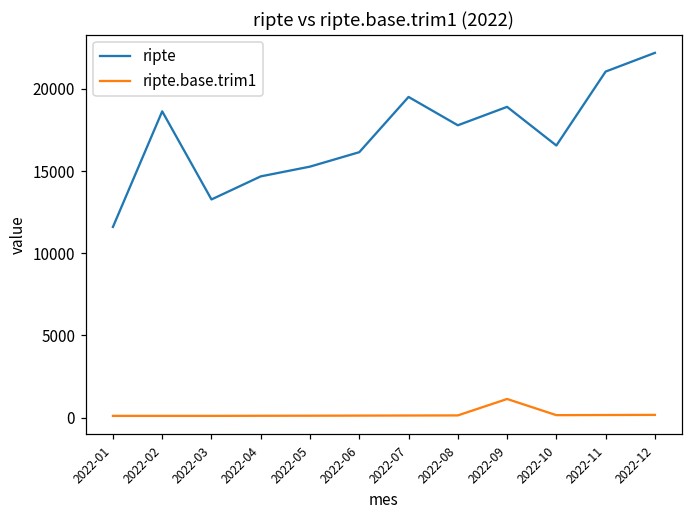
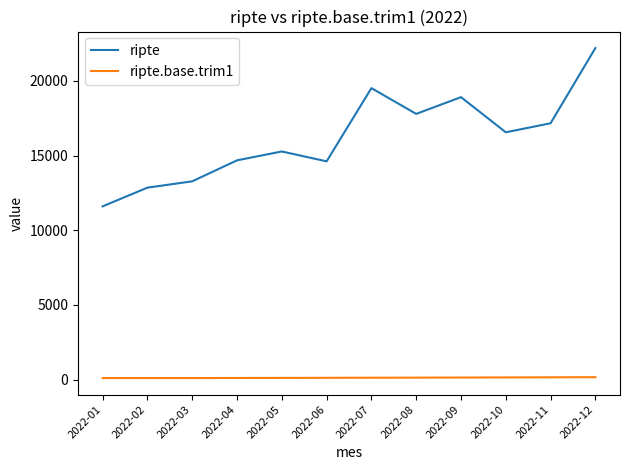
  {
    "ripte": {
      "2022-01": 11600,
-     "2022-02": 18600,
+     "2022-02": 12800,
      "2022-03": 13300,
      "2022-04": 14700,
      "2022-05": 15300,
-     "2022-06": 16100,
+     "2022-06": 14600,
      "2022-07": 19500,
      "2022-08": 17800,
      "2022-09": 18900,
      "2022-10": 16600,
-     "2022-11": 21100,
+     "2022-11": 17200,
      "2022-12": 22200
    },
    "ripte.base.trim1": {
      "2022-01": 100,
      "2022-02": 100,
      "2022-03": 100,
      "2022-04": 100,
      "2022-05": 100,
      "2022-06": 100,
      "2022-07": 100,
      "2022-08": 100,
-     "2022-09": 1100,
+     "2022-09": 100,
      "2022-10": 100,
      "2022-11": 200,
      "2022-12": 200
    }
  }
